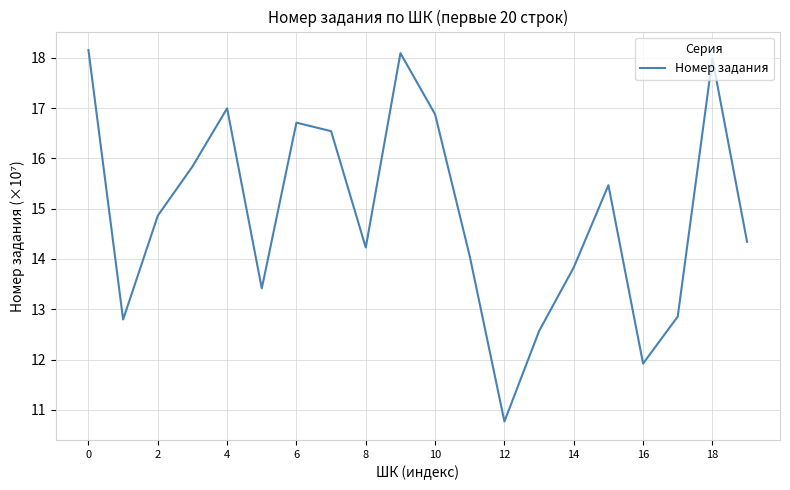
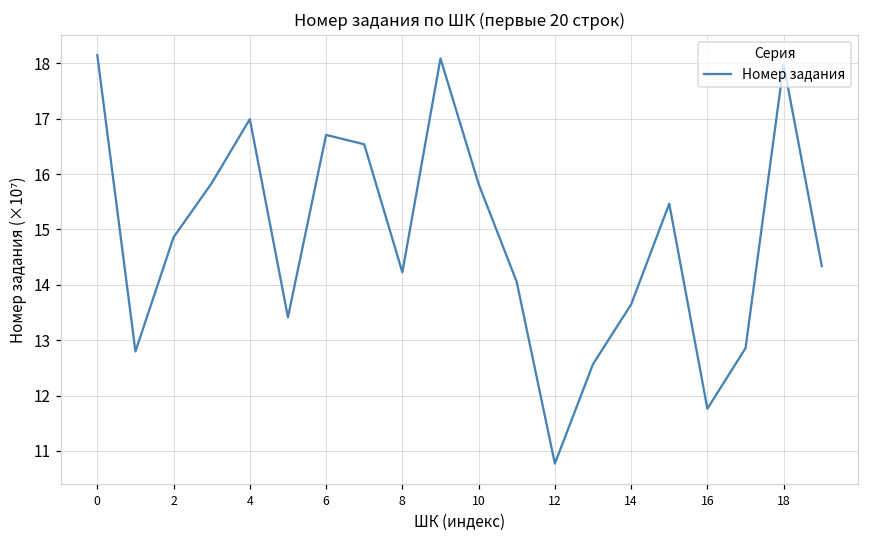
  {
    "0": 18.2,
    "2": 14.9,
    "4": 17.0,
    "6": 16.7,
    "8": 14.2,
-   "10": 16.9,
+   "10": 15.8,
    "12": 10.8,
-   "14": 13.8,
-   "16": 11.9
+   "14": 13.6,
+   "16": 11.8
  }
